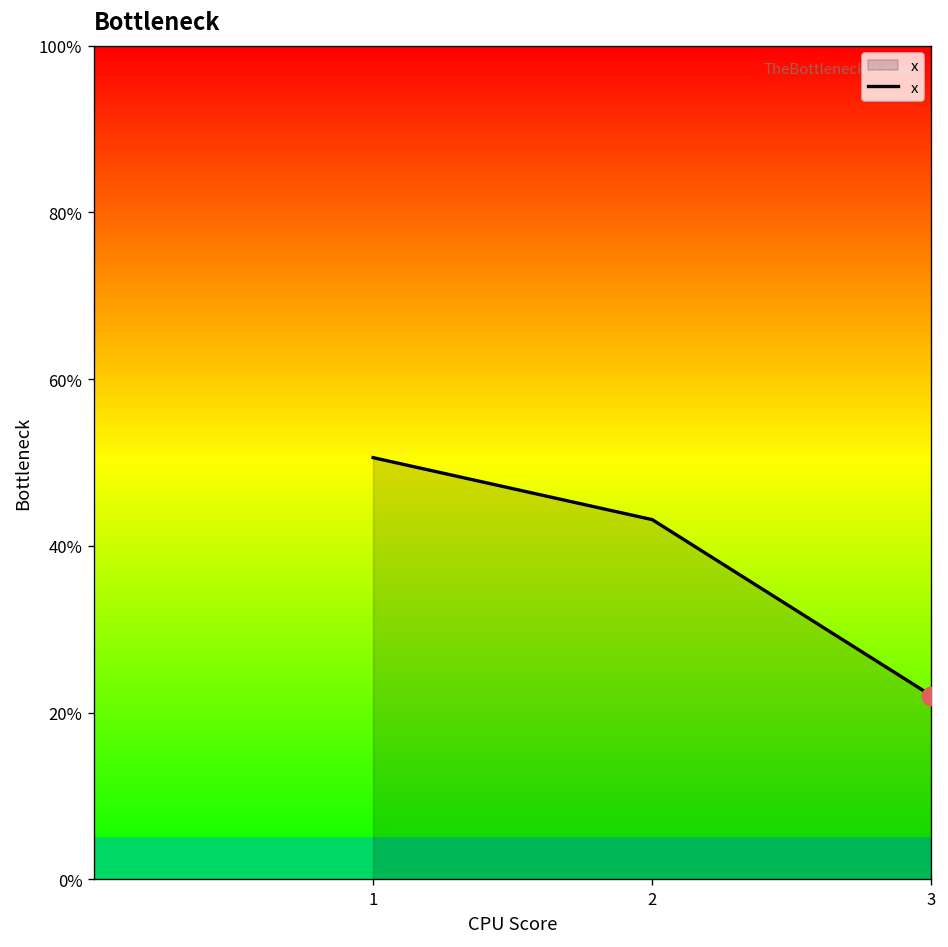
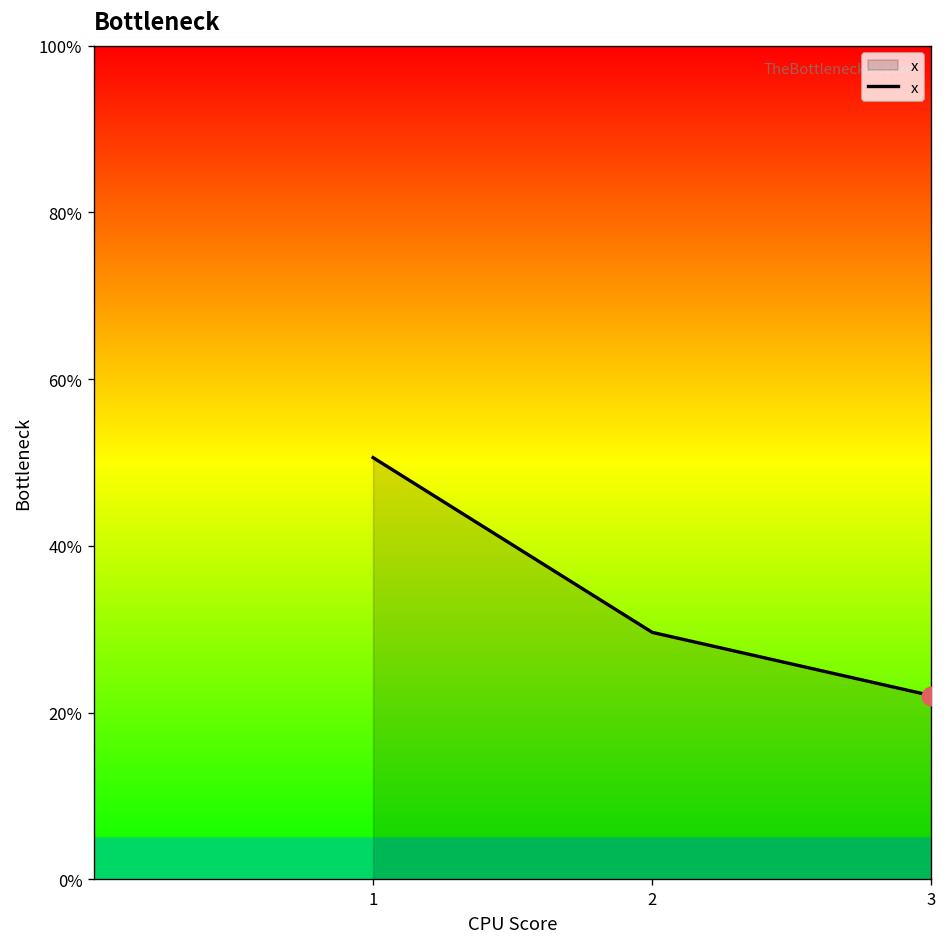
  {
    "x": {
      "1": "51%",
-     "2": "43%"
+     "2": "30%"
    }
  }
